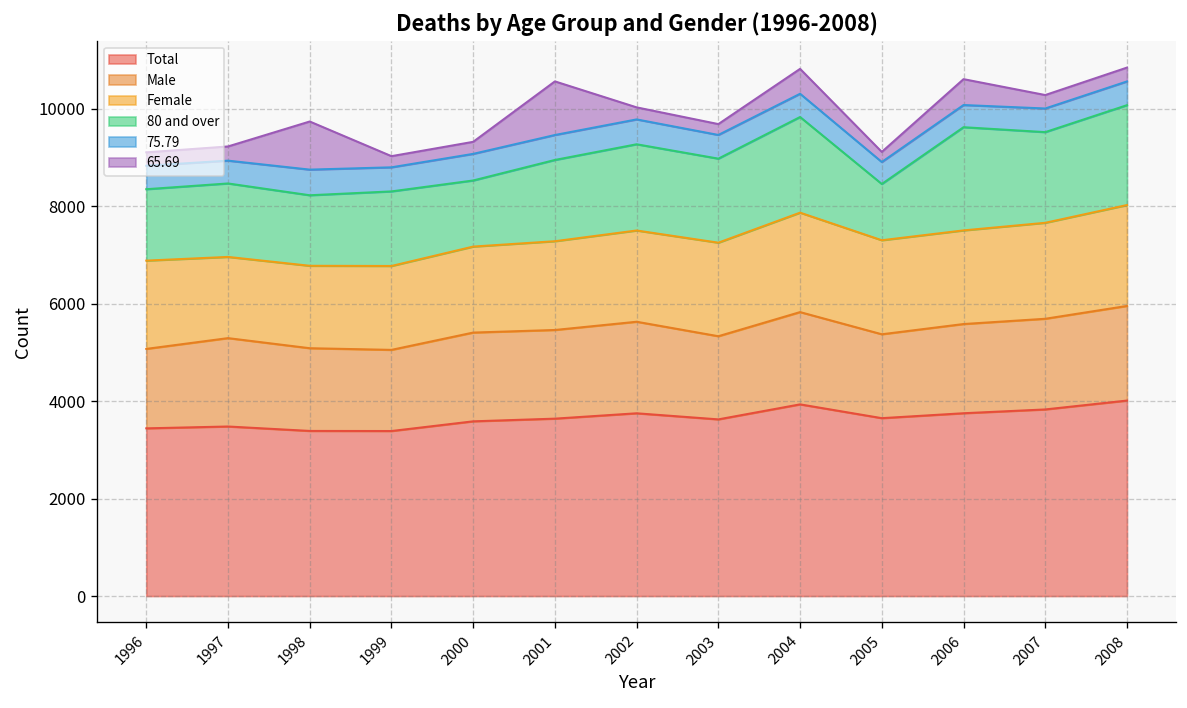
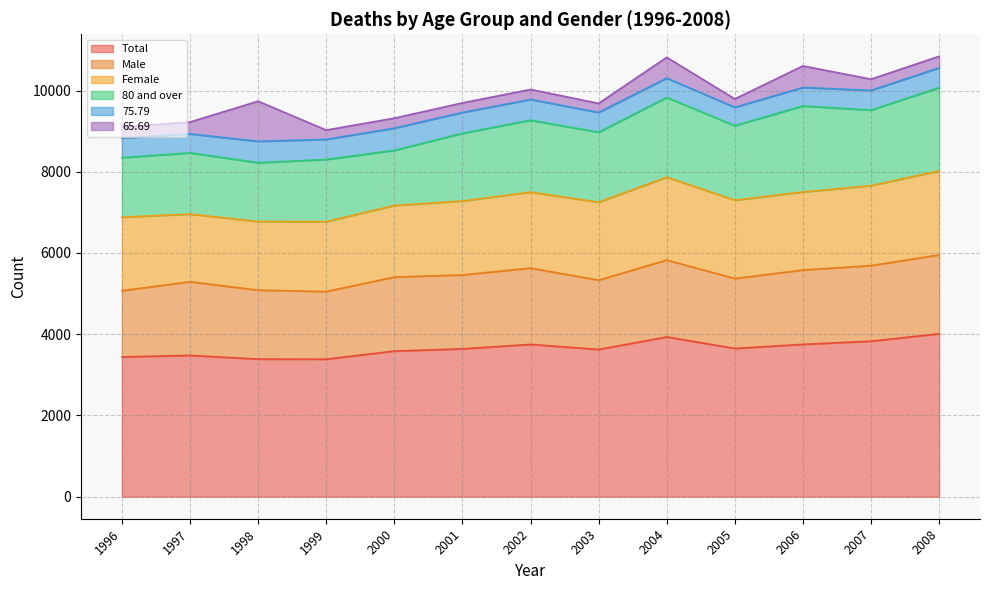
  {
    "80 and over": {
      "1996": 1500,
      "1997": 1500,
      "1998": 1400,
      "1999": 1500,
      "2000": 1400,
      "2001": 1700,
      "2002": 1800,
      "2003": 1700,
      "2004": 2000,
-     "2005": 1200,
+     "2005": 1800,
      "2006": 2100,
      "2007": 1900,
      "2008": 2000
    },
    "75.79": {
      "1996": 500,
      "1997": 500,
      "1998": 500,
      "1999": 500,
      "2000": 500,
      "2001": 500,
      "2002": 500,
      "2003": 500,
      "2004": 500,
      "2005": 500,
      "2006": 500,
      "2007": 500,
      "2008": 500
    },
    "65.69": {
      "1997": 300,
      "1998": 1000,
      "1999": 200,
      "2000": 200,
-     "2001": 1100,
+     "2001": 200,
      "2002": 200,
      "2003": 200,
      "2004": 500,
      "2005": 200,
      "2006": 500,
      "2007": 300,
      "2008": 300
    }
  }
